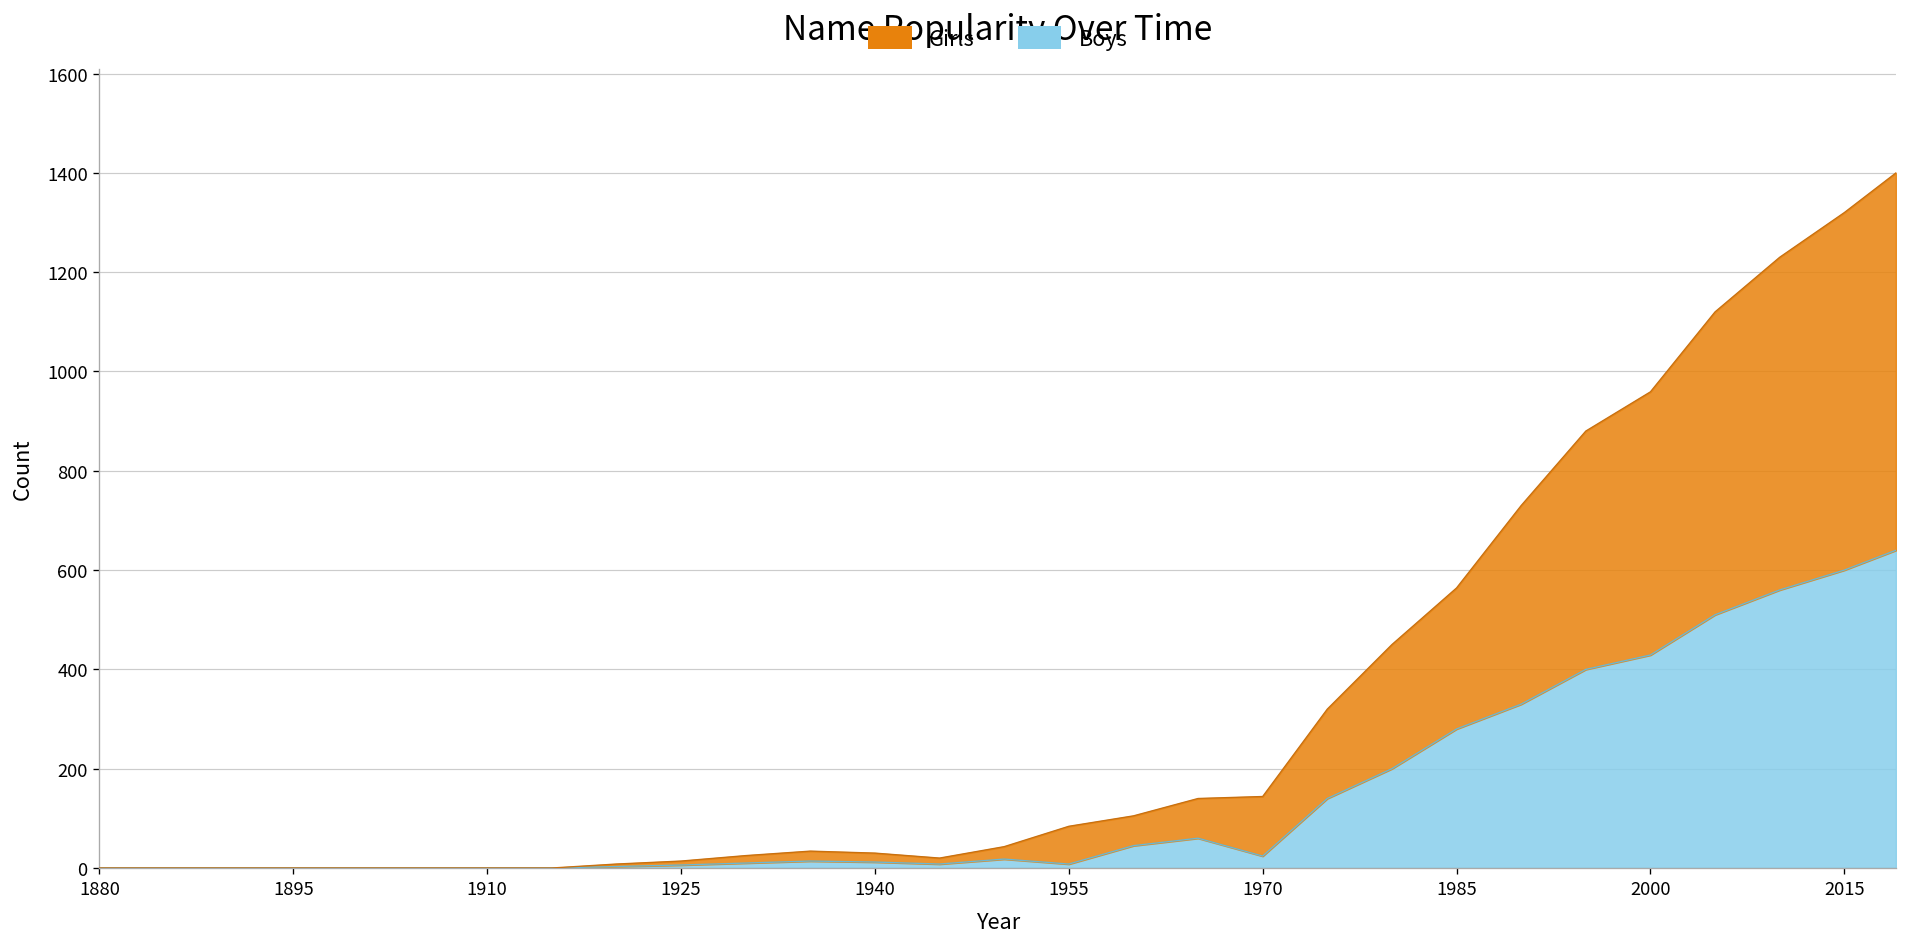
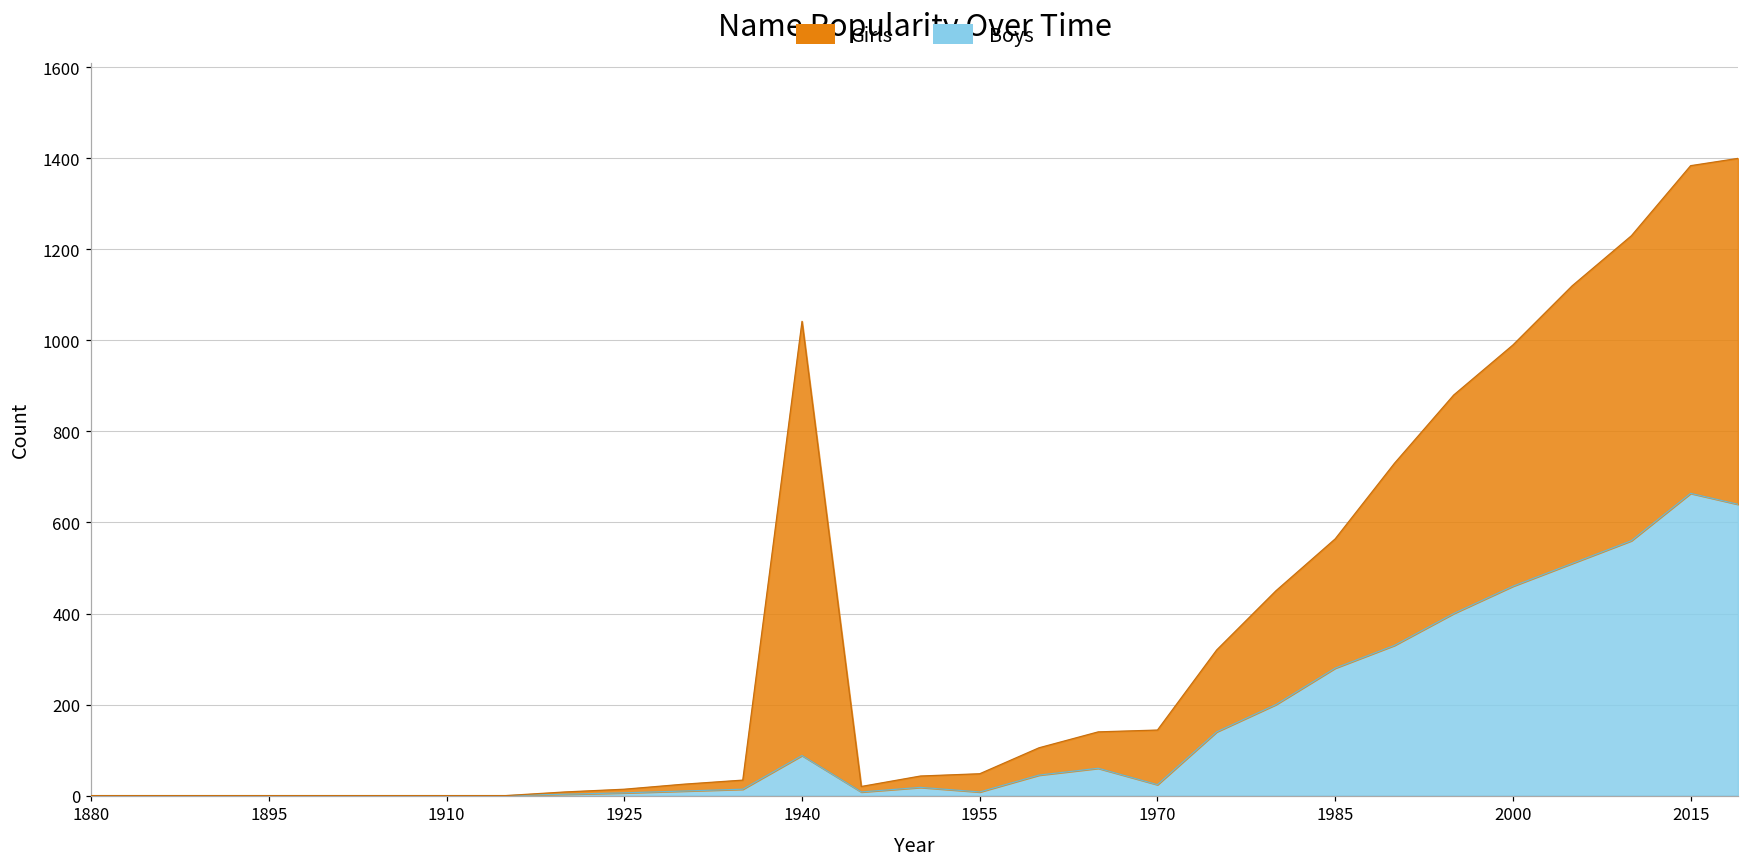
  {
    "Boys": {
      "1925": 10,
-     "1940": 10,
+     "1940": 90,
      "1955": 10,
      "1970": 20,
      "1985": 280,
-     "2000": 430,
-     "2015": 600
+     "2000": 460,
+     "2015": 660
    },
    "Girls": {
      "1925": 10,
-     "1940": 20,
-     "1955": 80,
+     "1940": 950,
+     "1955": 40,
      "1970": 120,
      "1985": 280,
      "2000": 530,
      "2015": 720
    }
  }
